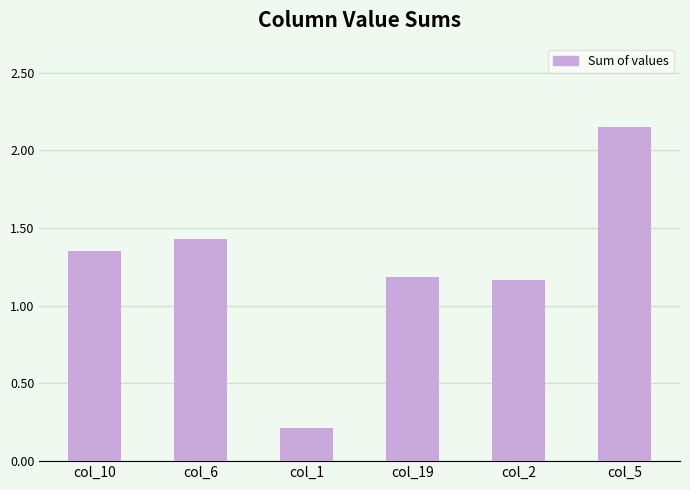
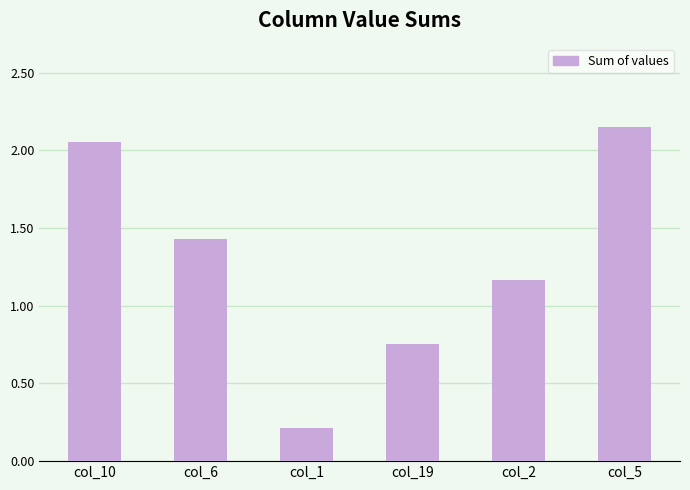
  {
-   "col_10": 1.35,
+   "col_10": 2.05,
    "col_6": 1.43,
    "col_1": 0.21,
-   "col_19": 1.19,
+   "col_19": 0.76,
    "col_2": 1.16,
    "col_5": 2.15
  }
